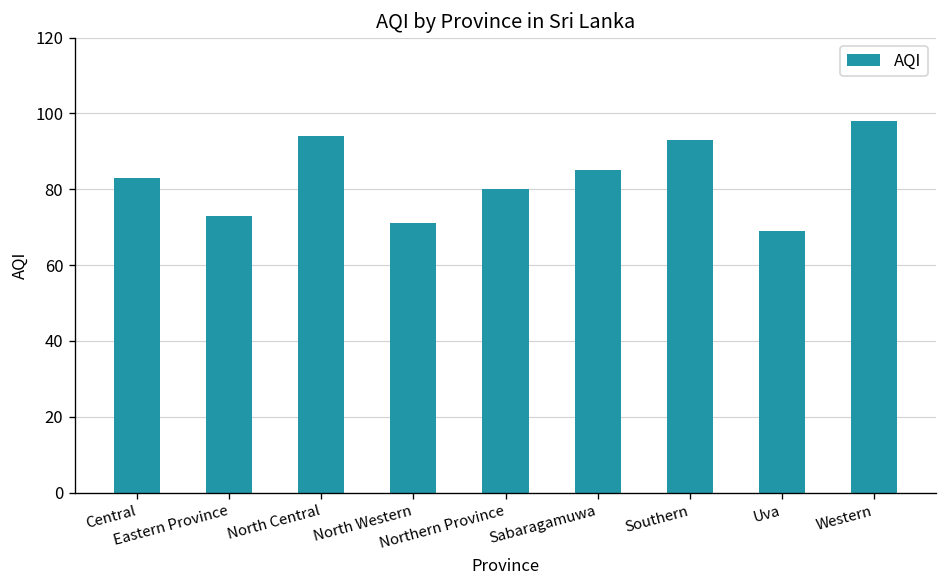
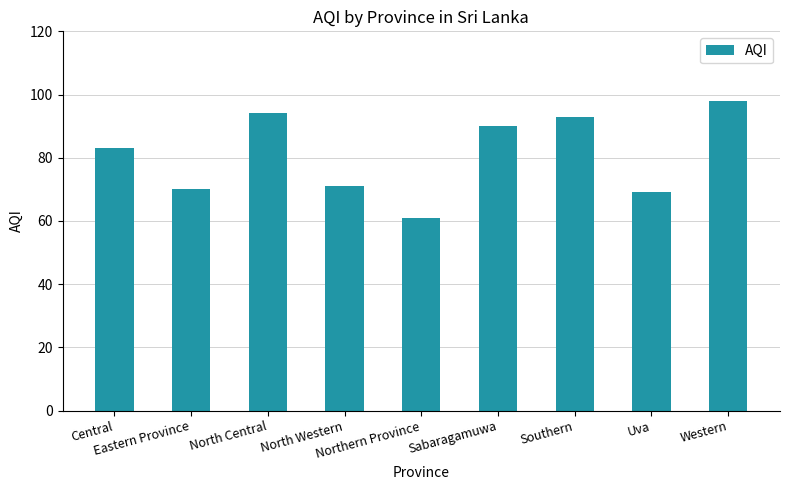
  {
    "Central": 83,
-   "Eastern Province": 73,
+   "Eastern Province": 70,
    "North Central": 94,
    "North Western": 71,
-   "Northern Province": 80,
-   "Sabaragamuwa": 85,
+   "Northern Province": 61,
+   "Sabaragamuwa": 90,
    "Southern": 93,
    "Uva": 69,
    "Western": 98
  }
